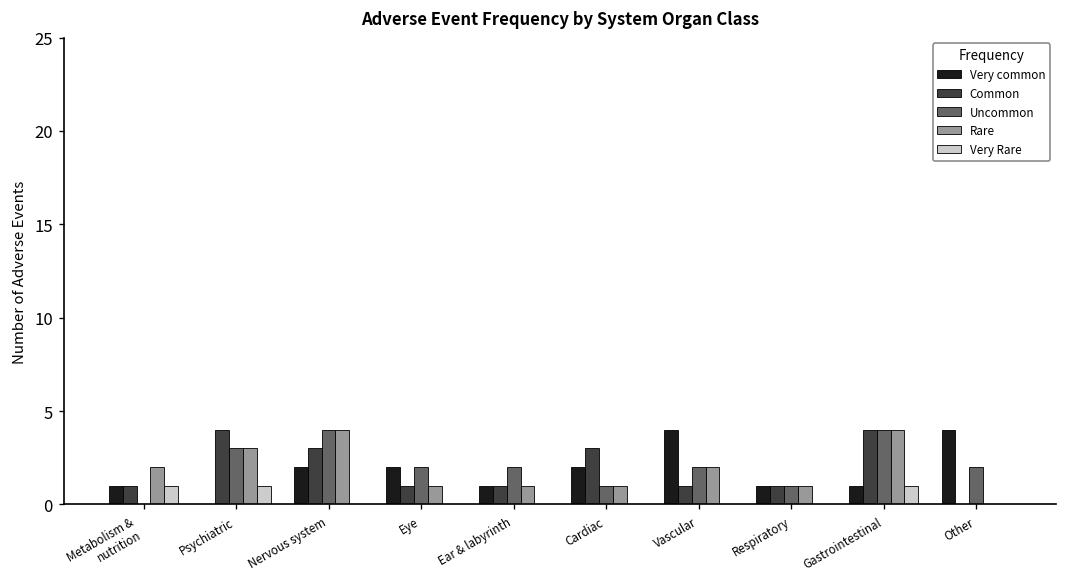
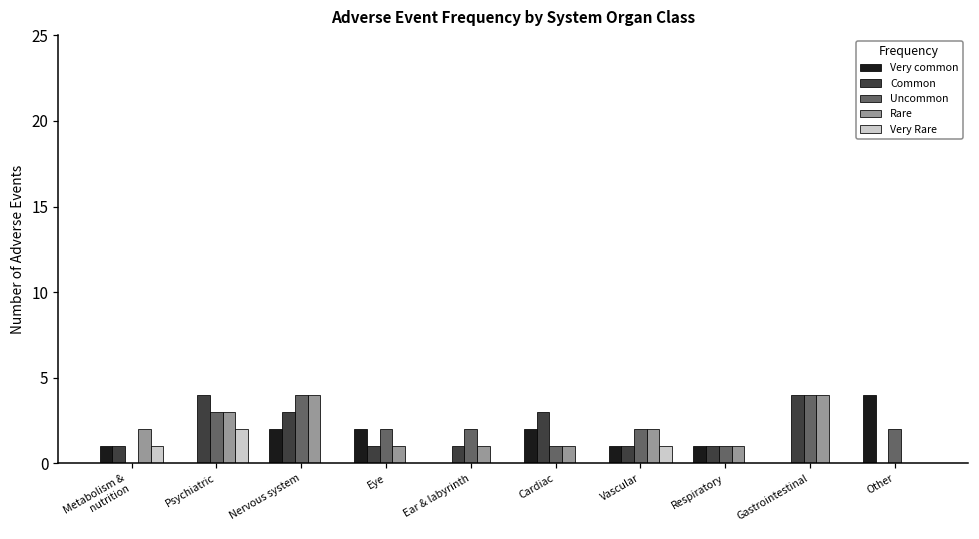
  {
    "Very common": {
      "Metabolism & nutrition": 1,
      "Psychiatric": 0,
      "Nervous system": 2,
      "Eye": 2,
-     "Ear & labyrinth": 1,
+     "Ear & labyrinth": 0,
      "Cardiac": 2,
-     "Vascular": 4,
+     "Vascular": 1,
      "Respiratory": 1,
-     "Gastrointestinal": 1,
+     "Gastrointestinal": 0,
      "Other": 4
    },
    "Common": {
      "Metabolism & nutrition": 1,
      "Psychiatric": 4,
      "Nervous system": 3,
      "Eye": 1,
      "Ear & labyrinth": 1,
      "Cardiac": 3,
      "Vascular": 1,
      "Respiratory": 1,
      "Gastrointestinal": 4,
      "Other": 0
    },
    "Uncommon": {
      "Metabolism & nutrition": 0,
      "Psychiatric": 3,
      "Nervous system": 4,
      "Eye": 2,
      "Ear & labyrinth": 2,
      "Cardiac": 1,
      "Vascular": 2,
      "Respiratory": 1,
      "Gastrointestinal": 4,
      "Other": 2
    },
    "Rare": {
      "Metabolism & nutrition": 2,
      "Psychiatric": 3,
      "Nervous system": 4,
      "Eye": 1,
      "Ear & labyrinth": 1,
      "Cardiac": 1,
      "Vascular": 2,
      "Respiratory": 1,
      "Gastrointestinal": 4,
      "Other": 0
    },
    "Very Rare": {
      "Metabolism & nutrition": 1,
-     "Psychiatric": 1,
+     "Psychiatric": 2,
      "Nervous system": 0,
      "Eye": 0,
      "Ear & labyrinth": 0,
      "Cardiac": 0,
-     "Vascular": 0,
+     "Vascular": 1,
      "Respiratory": 0,
-     "Gastrointestinal": 1,
+     "Gastrointestinal": 0,
      "Other": 0
    }
  }
